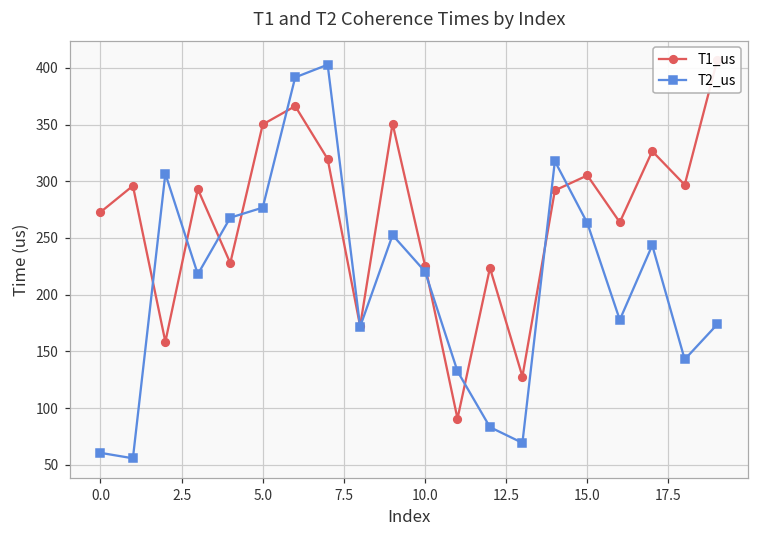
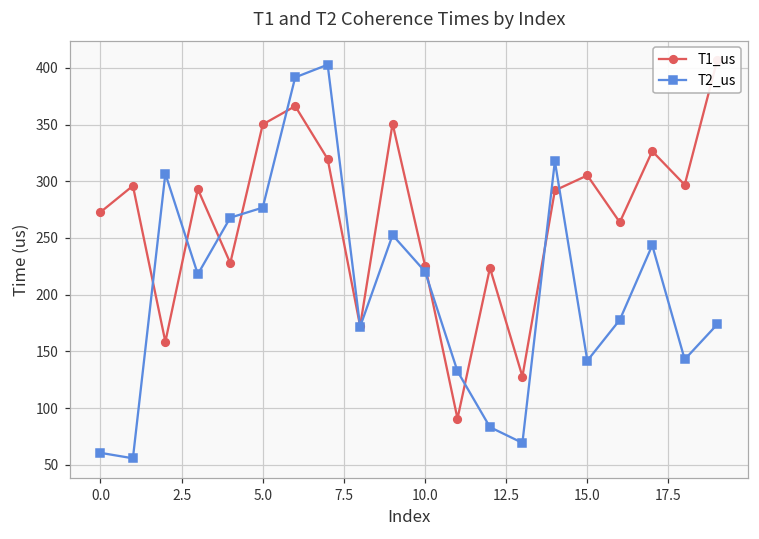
  {
    "T1_us": {
      "0.0": 273,
      "5.0": 350,
      "10.0": 226,
      "15.0": 305
    },
    "T2_us": {
      "0.0": 60,
      "5.0": 277,
      "10.0": 220,
-     "15.0": 263
+     "15.0": 142
    }
  }
